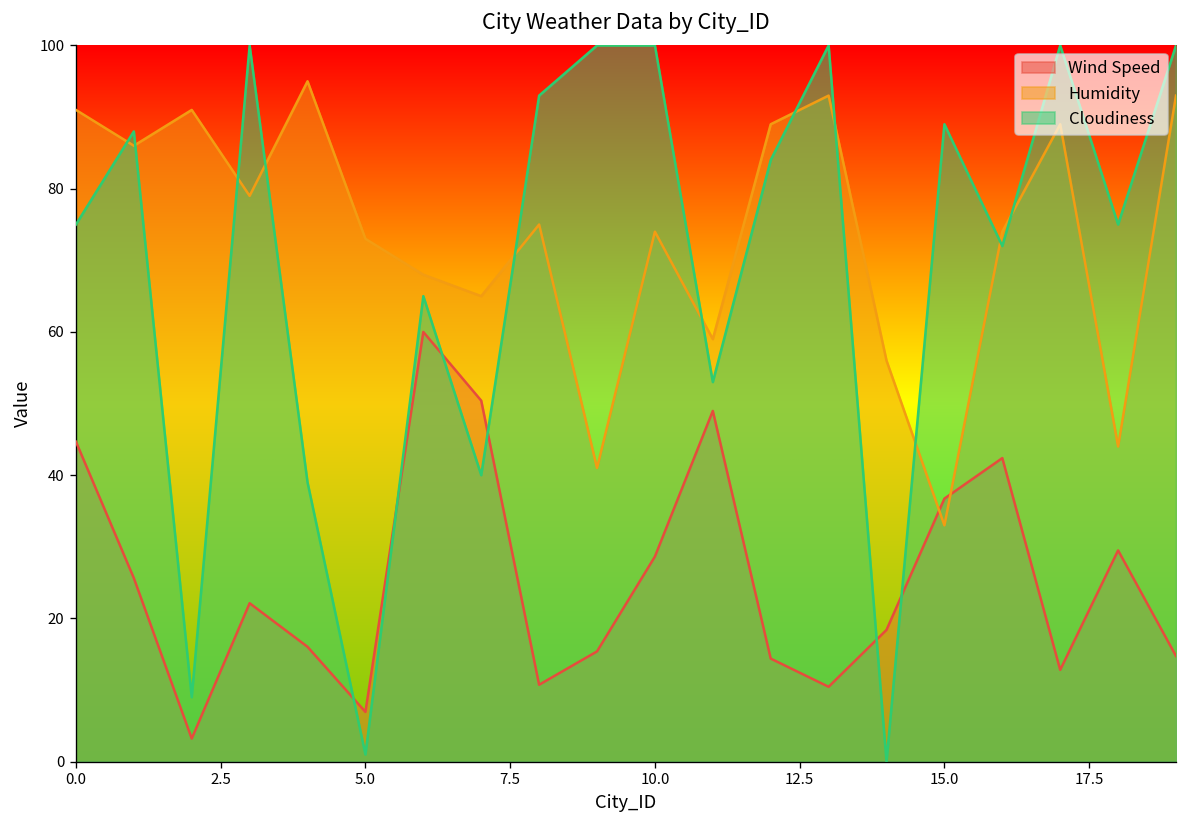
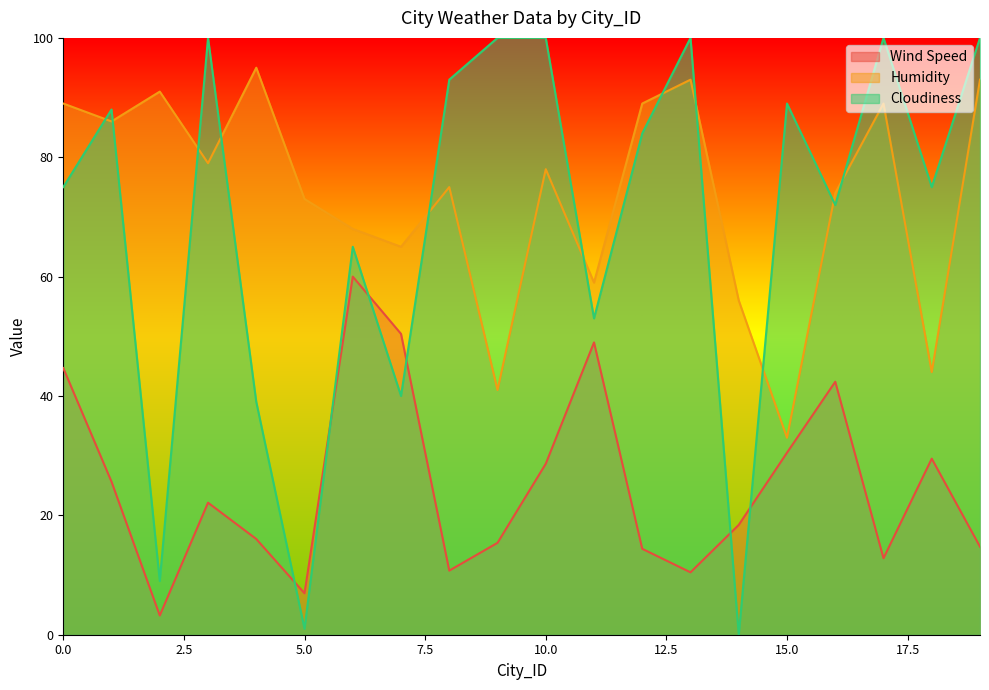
  {
    "Wind Speed": {
      "0.0": 45,
      "5.0": 7,
      "10.0": 29,
-     "15.0": 37
+     "15.0": 31
    },
    "Humidity": {
-     "0.0": 91,
+     "0.0": 89,
      "5.0": 73,
-     "10.0": 74,
+     "10.0": 78,
      "15.0": 33
    },
    "Cloudiness": {
      "0.0": 75,
      "5.0": 1,
      "10.0": 100,
      "15.0": 89
    }
  }
